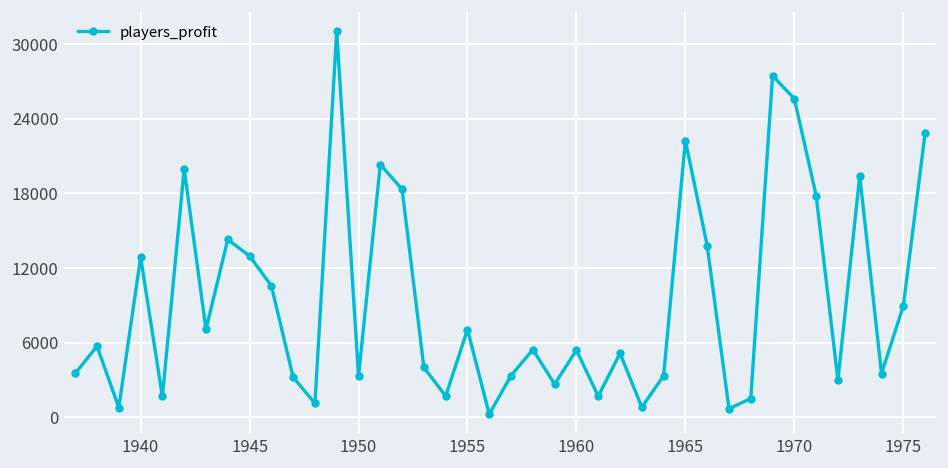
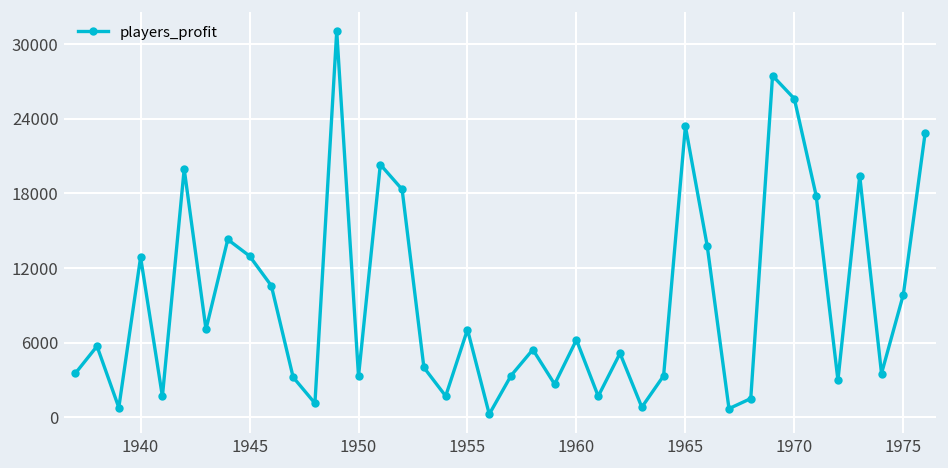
  {
    "1940": 12900,
    "1945": 13000,
    "1950": 3300,
    "1955": 7100,
-   "1960": 5400,
-   "1965": 22300,
+   "1960": 6200,
+   "1965": 23400,
    "1970": 25600,
-   "1975": 8900
+   "1975": 9900
  }
